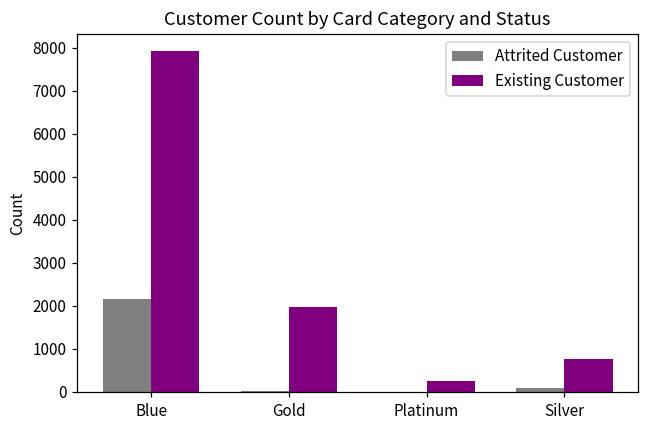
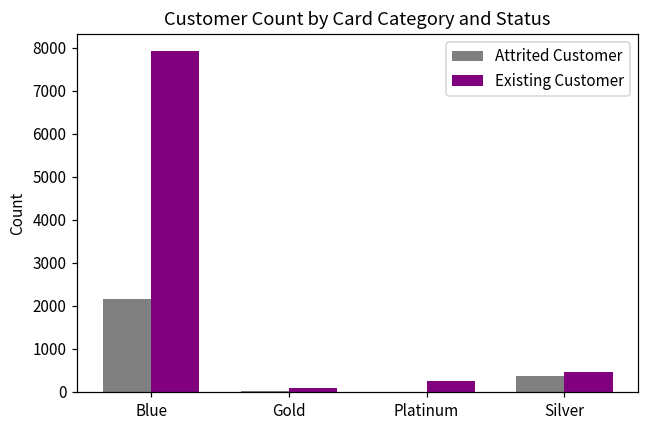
  {
    "Attrited Customer": {
      "Blue": 2200,
-     "Silver": 100
+     "Silver": 400
    },
    "Existing Customer": {
      "Blue": 7900,
-     "Gold": 2000,
+     "Gold": 100,
      "Platinum": 300,
-     "Silver": 800
+     "Silver": 500
    }
  }
